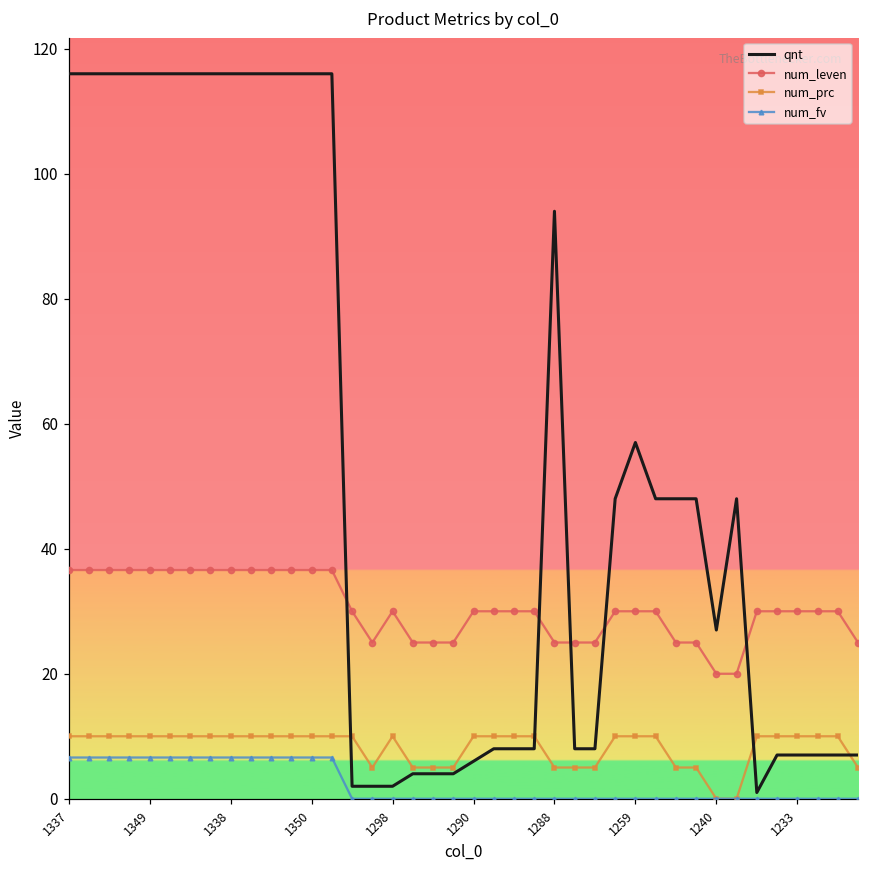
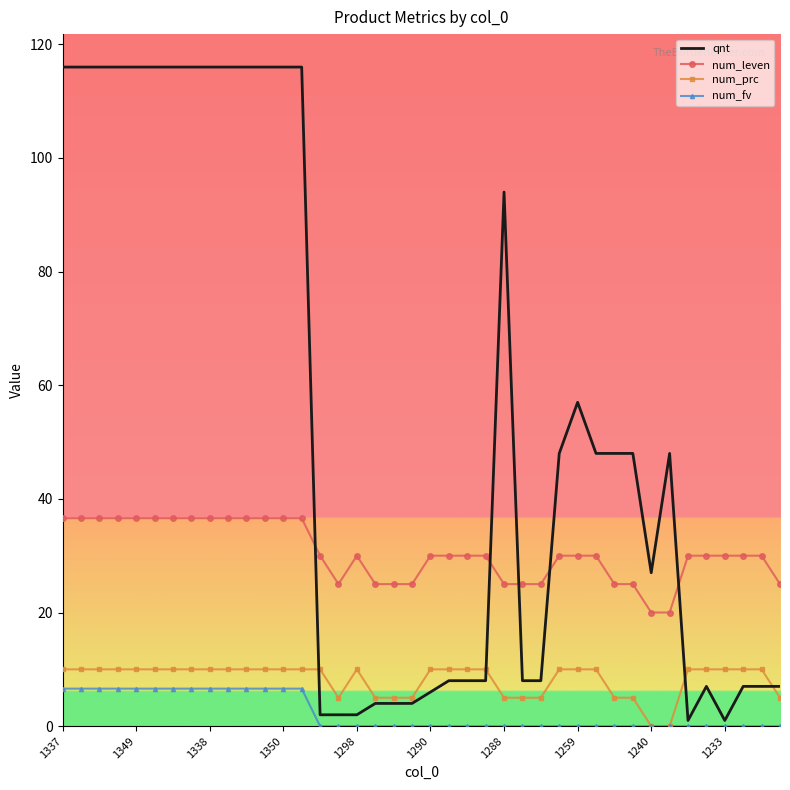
  {
    "qnt": {
      "1337": 116,
      "1349": 116,
      "1338": 116,
      "1350": 116,
      "1298": 2,
      "1290": 6,
      "1288": 94,
      "1259": 57,
      "1240": 27,
-     "1233": 7
+     "1233": 1
    },
    "num_fv": {
      "1337": 7,
      "1349": 7,
      "1338": 7,
      "1350": 7,
      "1298": 0,
      "1290": 0,
      "1288": 0,
      "1259": 0,
      "1233": 0
    }
  }
